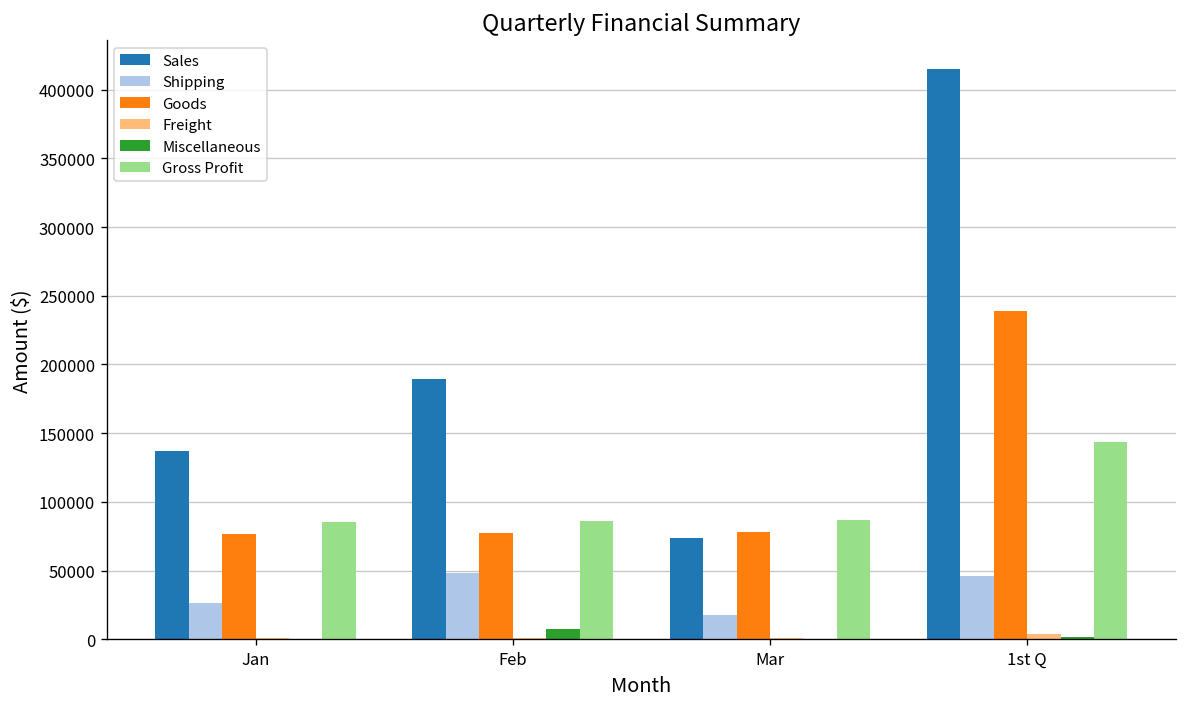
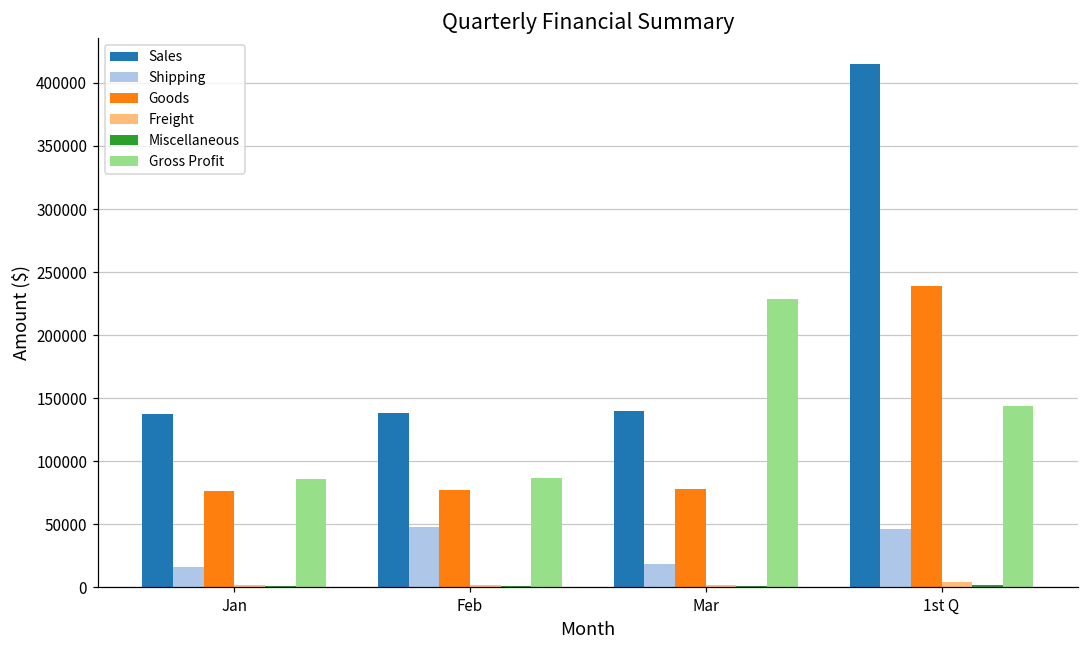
  {
    "Sales": {
      "Jan": 137000,
-     "Feb": 189000,
-     "Mar": 74000,
+     "Feb": 138000,
+     "Mar": 140000,
      "1st Q": 415000
    },
    "Shipping": {
-     "Jan": 27000,
+     "Jan": 16000,
      "Feb": 48000,
      "Mar": 18000,
      "1st Q": 46000
    },
    "Goods": {
      "Jan": 77000,
      "Feb": 77000,
      "Mar": 78000,
      "1st Q": 239000
    },
    "Freight": {
      "1st Q": 4000
    },
    "Miscellaneous": {
-     "Feb": 8000
+     "Feb": 1000
    },
    "Gross Profit": {
      "Jan": 85000,
      "Feb": 86000,
-     "Mar": 87000,
+     "Mar": 228000,
      "1st Q": 143000
    }
  }
